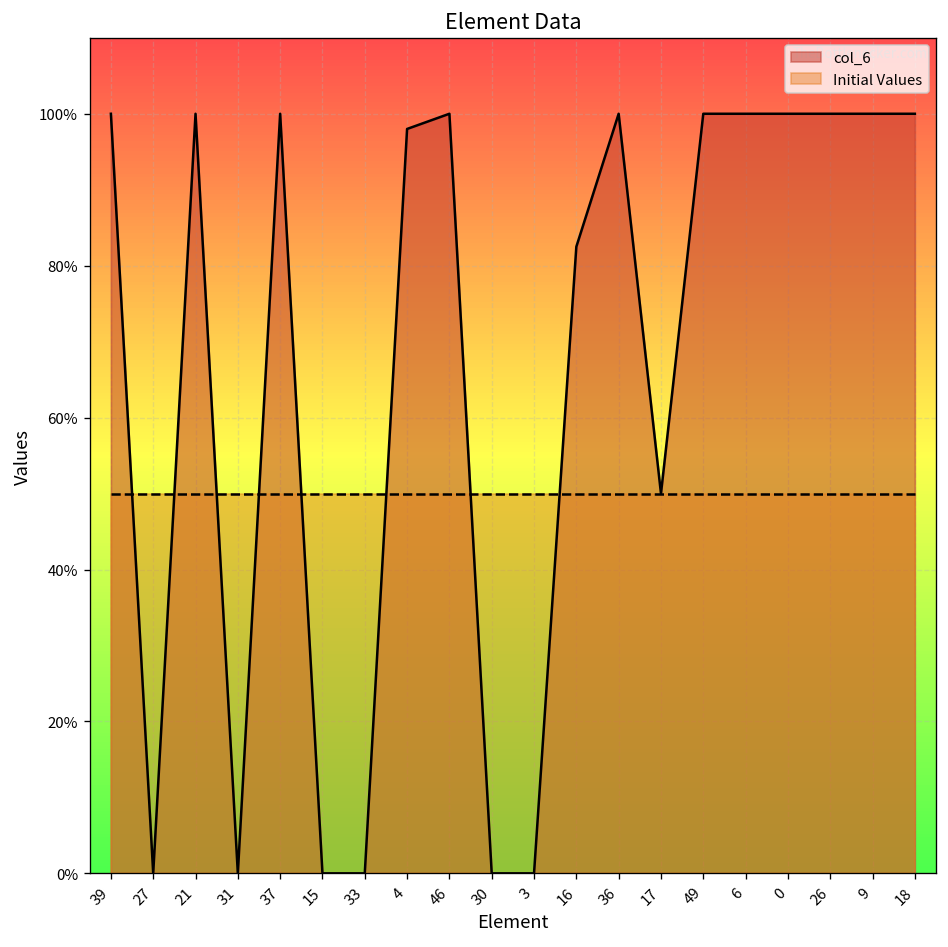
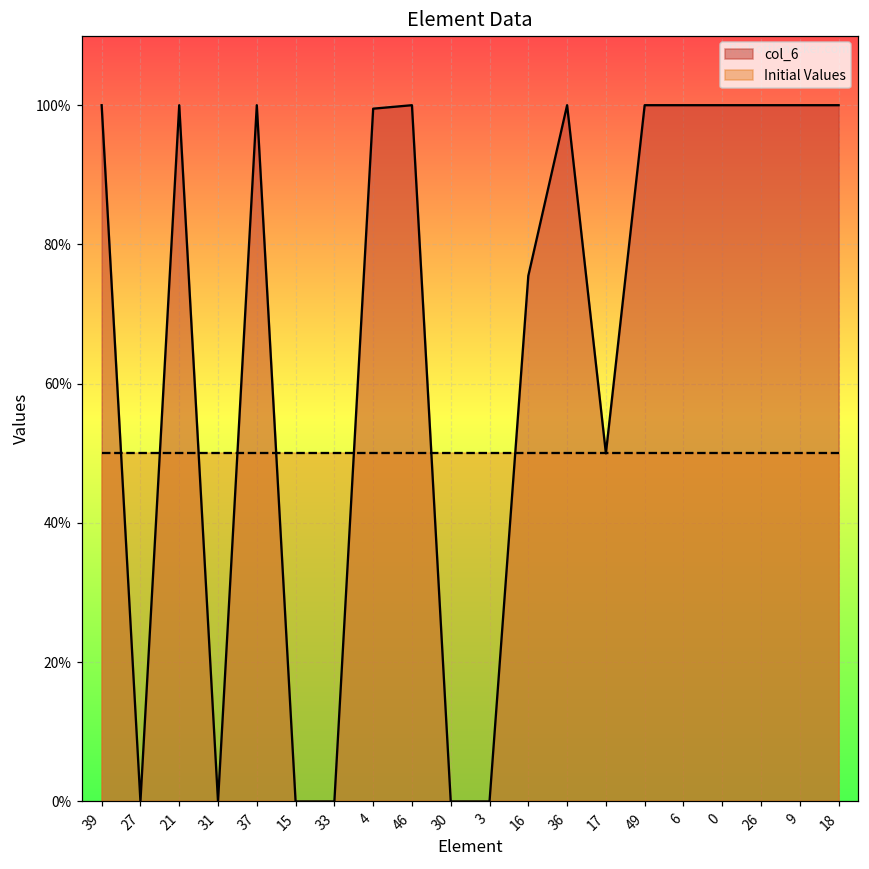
  {
    "col_6": {
      "39": "100%",
      "27": "0%",
      "21": "100%",
      "31": "0%",
      "37": "100%",
      "15": "0%",
      "33": "0%",
-     "4": "98%",
+     "4": "100%",
      "46": "100%",
      "30": "0%",
      "3": "0%",
-     "16": "83%",
+     "16": "76%",
      "36": "100%",
      "49": "100%",
      "6": "100%",
      "0": "100%",
      "26": "100%",
      "9": "100%",
      "18": "100%"
    },
    "Initial Values": {
      "39": "50%",
      "27": "50%",
      "21": "50%",
      "31": "50%",
      "37": "50%",
      "15": "50%",
      "33": "50%",
      "4": "50%",
      "46": "50%",
      "30": "50%",
      "3": "50%",
      "16": "50%",
      "36": "50%",
      "49": "50%",
      "6": "50%",
      "0": "50%",
      "26": "50%",
      "9": "50%",
      "18": "50%"
    }
  }
